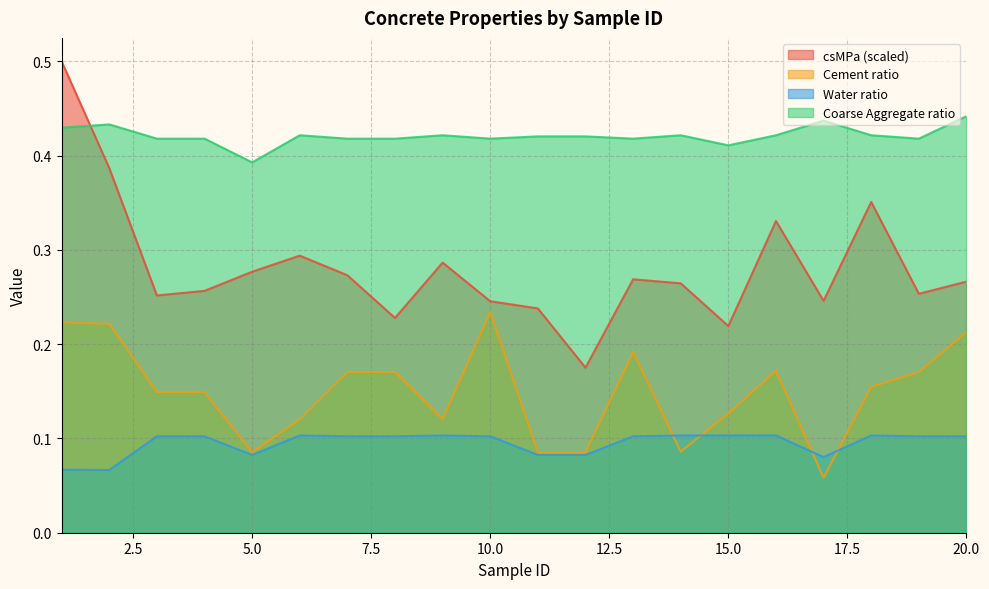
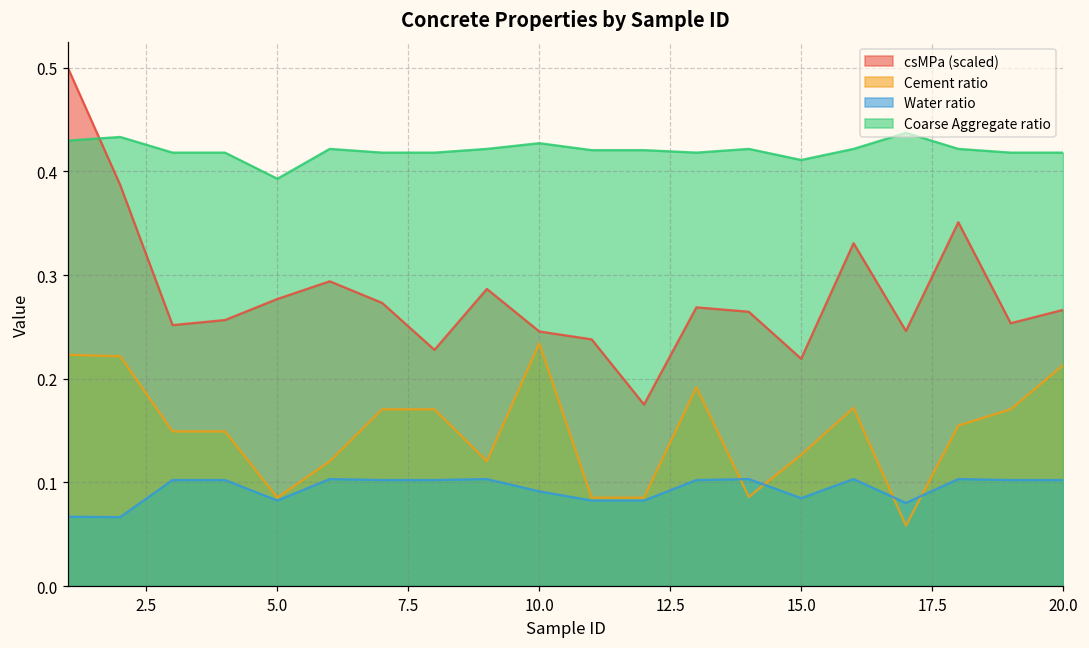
  {
    "csMPa (scaled)": {
      "5.0": 0.28,
      "10.0": 0.25,
      "15.0": 0.22,
      "20.0": 0.27
    },
    "Cement ratio": {
      "5.0": 0.09,
      "10.0": 0.23,
      "15.0": 0.13,
      "20.0": 0.21
    },
    "Water ratio": {
      "5.0": 0.08,
-     "10.0": 0.10,
-     "15.0": 0.10,
+     "10.0": 0.09,
+     "15.0": 0.08,
      "20.0": 0.10
    },
    "Coarse Aggregate ratio": {
      "5.0": 0.39,
-     "10.0": 0.42,
+     "10.0": 0.43,
      "15.0": 0.41,
-     "20.0": 0.44
+     "20.0": 0.42
    }
  }
